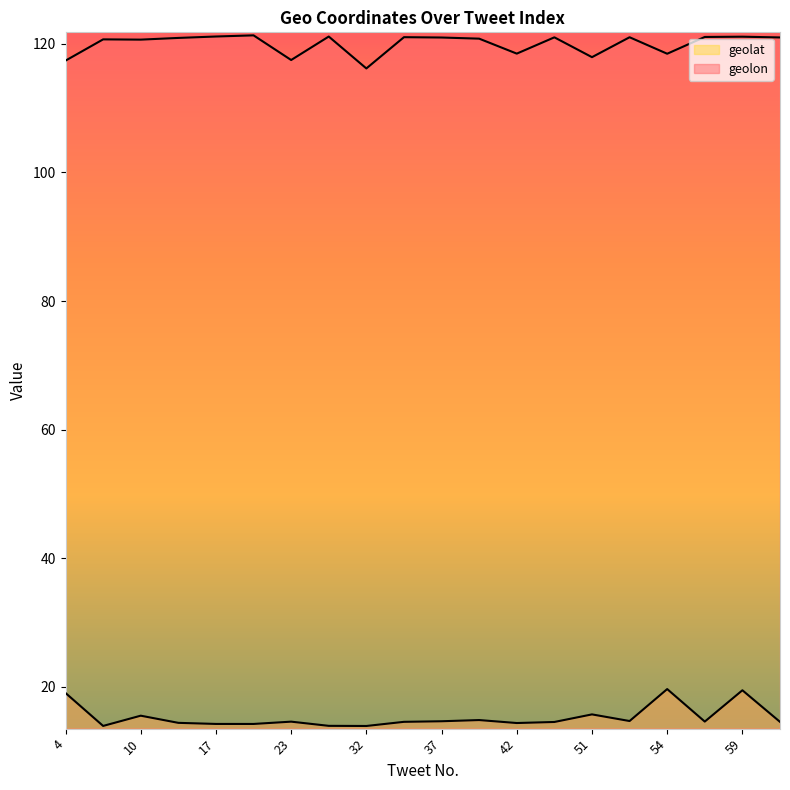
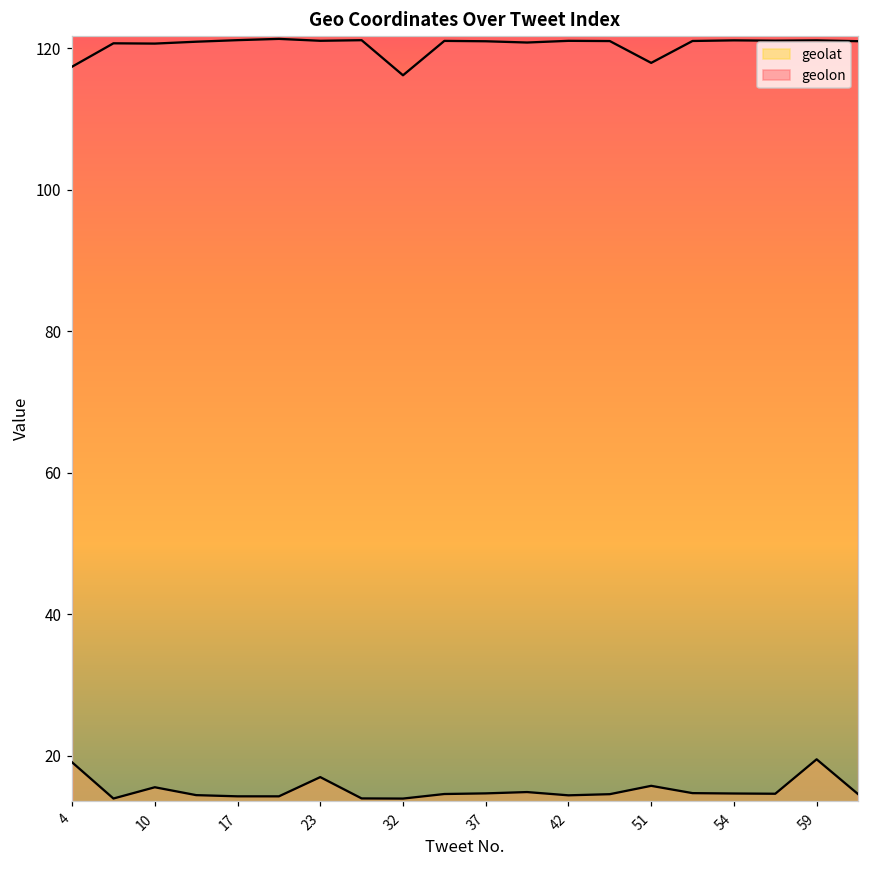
  {
    "geolat": {
      "4": 19,
      "10": 16,
-     "23": 15,
+     "23": 17,
      "32": 14,
      "37": 15,
      "42": 14,
      "51": 16,
-     "54": 20,
+     "54": 15,
      "59": 19
    },
    "geolon": {
      "4": 117,
      "10": 121,
-     "23": 117,
+     "23": 121,
      "32": 116,
      "37": 121,
-     "42": 118,
+     "42": 121,
      "51": 118,
-     "54": 118,
+     "54": 121,
      "59": 121
    }
  }
